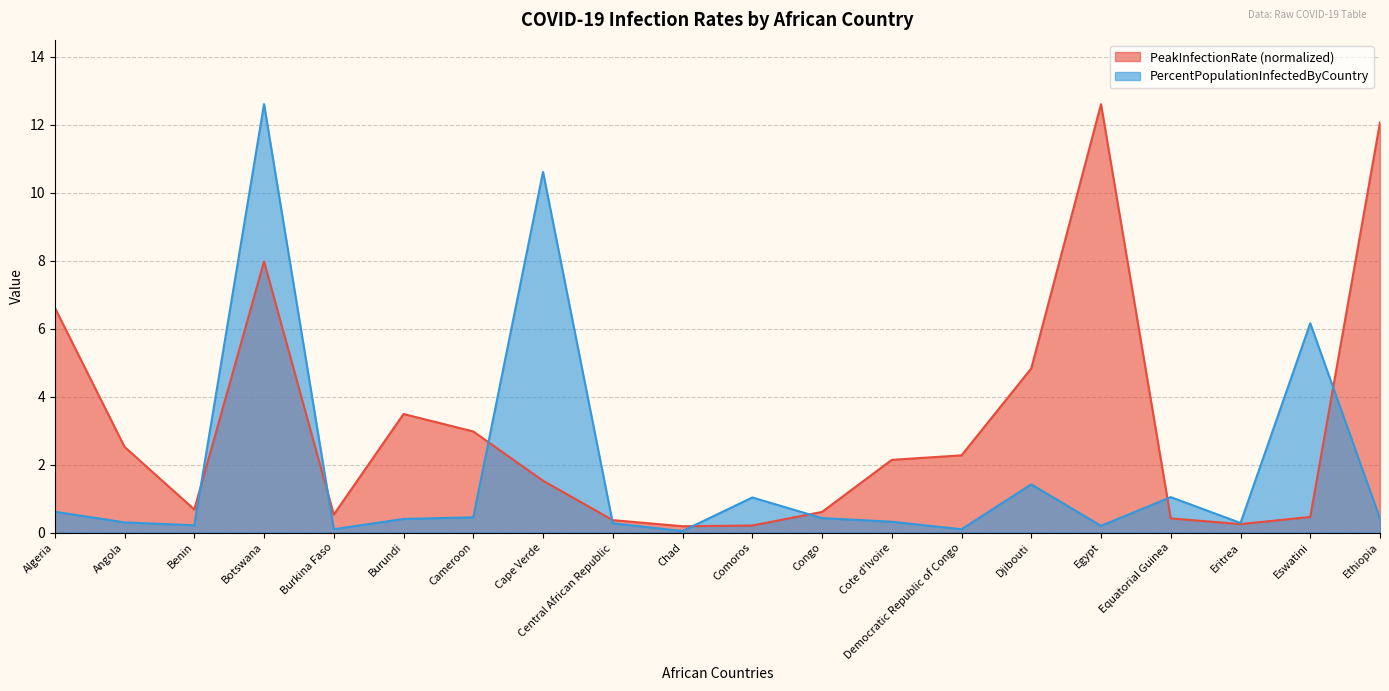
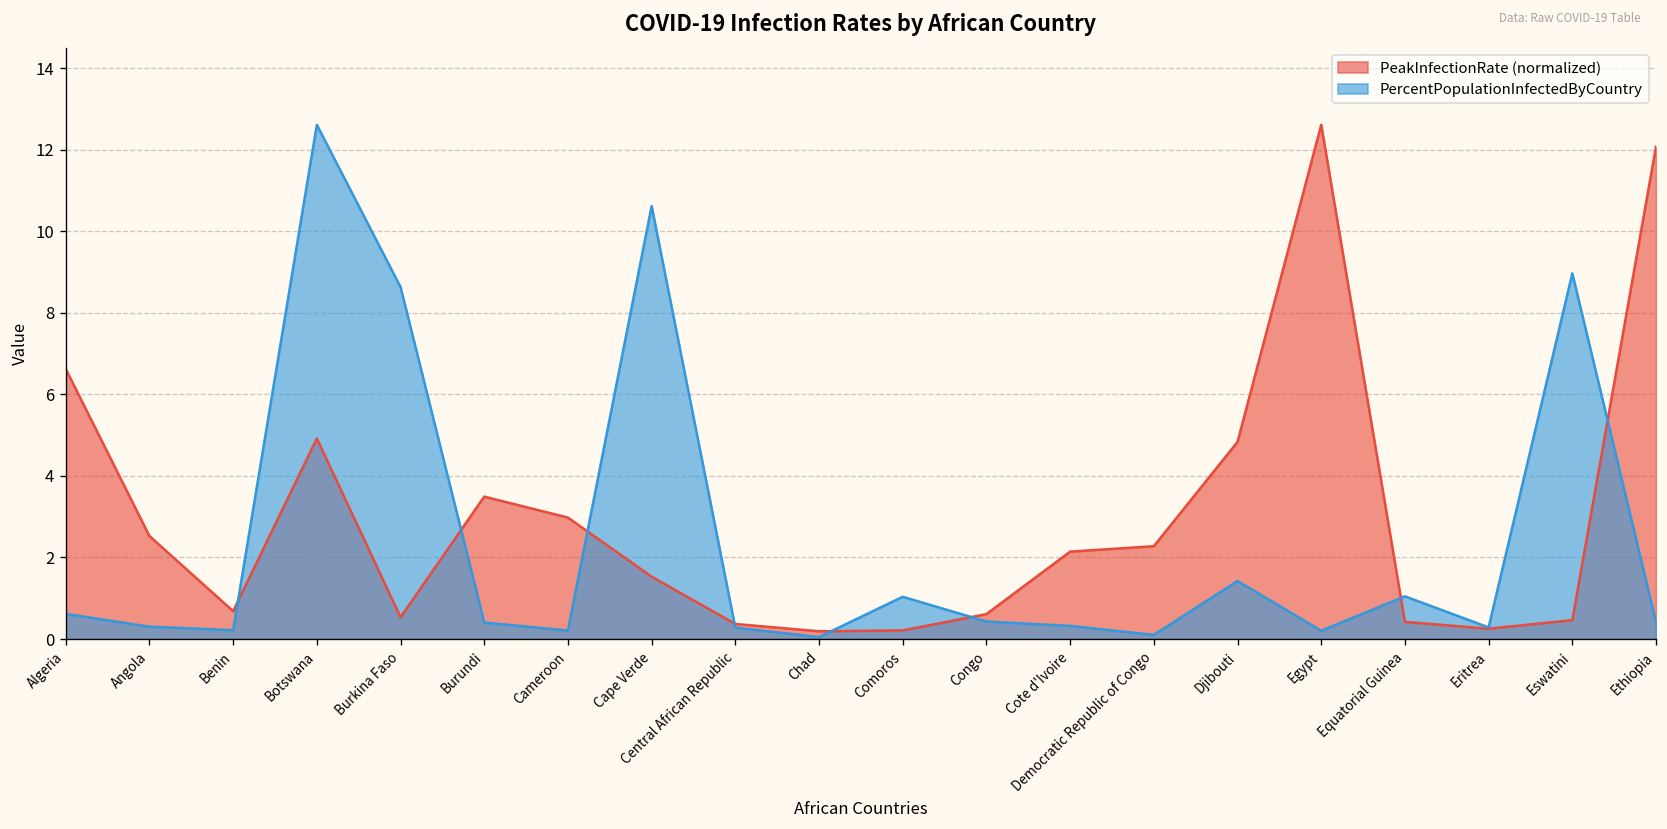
  {
    "PeakInfectionRate (normalized)": {
      "Algeria": 6.6,
      "Angola": 2.5,
      "Benin": 0.7,
-     "Botswana": 8.0,
+     "Botswana": 4.9,
      "Burkina Faso": 0.5,
      "Burundi": 3.5,
      "Cameroon": 3.0,
      "Cape Verde": 1.5,
      "Central African Republic": 0.4,
      "Chad": 0.2,
      "Comoros": 0.2,
      "Congo": 0.6,
      "Cote d'Ivoire": 2.1,
      "Democratic Republic of Congo": 2.3,
      "Djibouti": 4.8,
      "Egypt": 12.6,
      "Equatorial Guinea": 0.4,
      "Eswatini": 0.5,
      "Ethiopia": 12.1
    },
    "PercentPopulationInfectedByCountry": {
      "Algeria": 0.6,
      "Angola": 0.3,
      "Benin": 0.2,
      "Botswana": 12.6,
-     "Burkina Faso": 0.1,
+     "Burkina Faso": 8.6,
      "Burundi": 0.4,
-     "Cameroon": 0.4,
+     "Cameroon": 0.2,
      "Cape Verde": 10.6,
      "Central African Republic": 0.3,
      "Chad": 0.0,
      "Comoros": 1.0,
      "Congo": 0.4,
      "Cote d'Ivoire": 0.3,
      "Democratic Republic of Congo": 0.1,
      "Djibouti": 1.4,
      "Egypt": 0.2,
      "Equatorial Guinea": 1.0,
-     "Eswatini": 6.2,
+     "Eswatini": 9.0,
      "Ethiopia": 0.4
    }
  }
